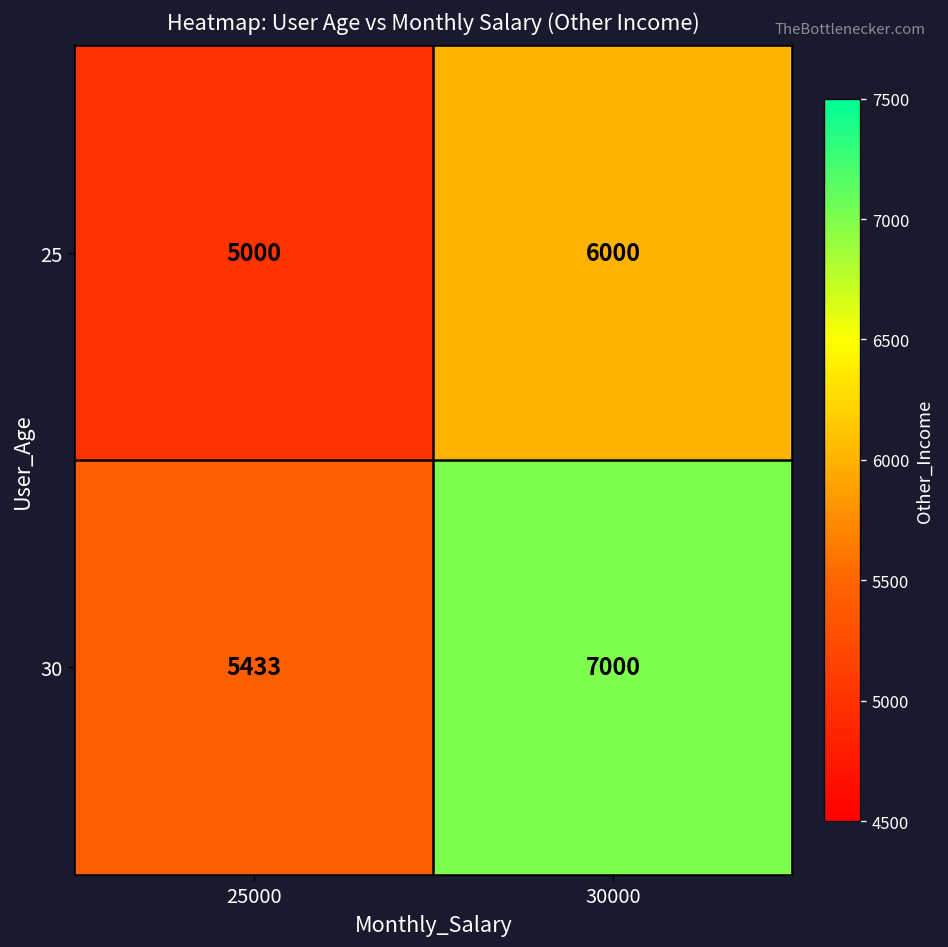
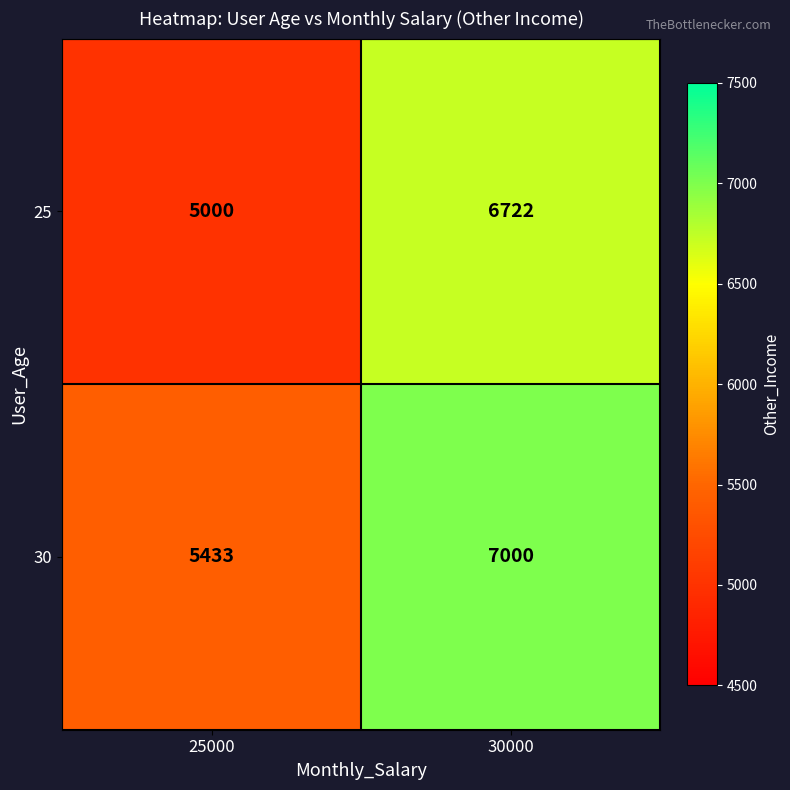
  {
    "25": {
      "25000": 5000,
-     "30000": 6000
+     "30000": 6722
    },
    "30": {
      "25000": 5433,
      "30000": 7000
    }
  }
